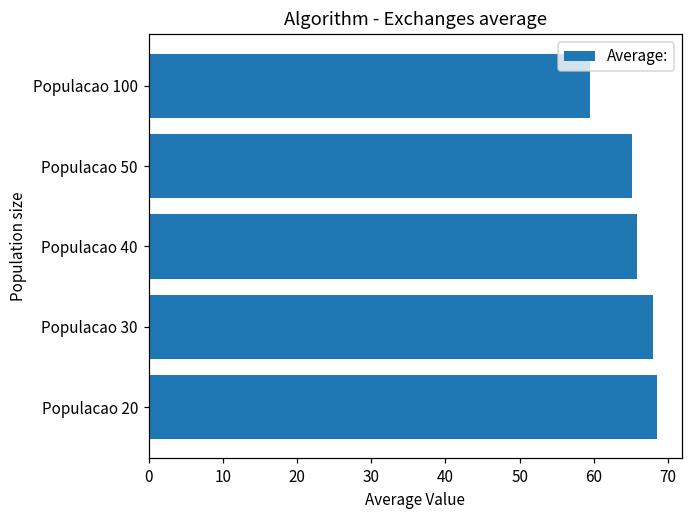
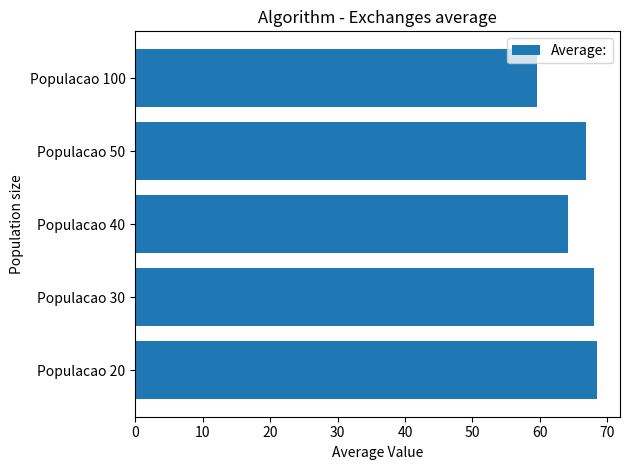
  {
    "Populacao 100": 60,
-   "Populacao 50": 65,
-   "Populacao 40": 66,
+   "Populacao 50": 67,
+   "Populacao 40": 64,
    "Populacao 30": 68,
    "Populacao 20": 68
  }
